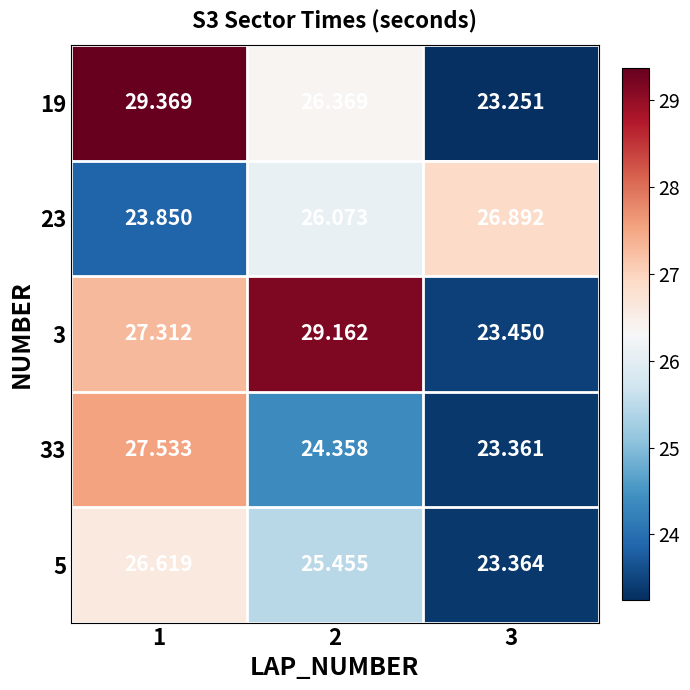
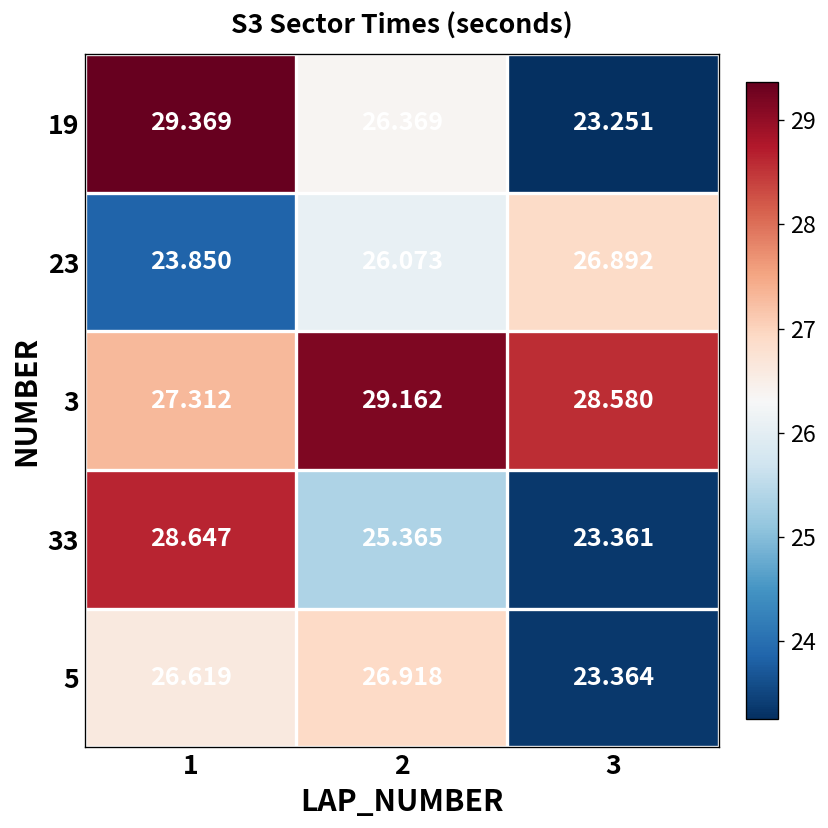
  {
    "19": {
      "1": 29.369,
      "3": 23.251
    },
    "23": {
      "1": 23.850,
      "3": 26.892
    },
    "3": {
      "1": 27.312,
      "2": 29.162,
-     "3": 23.450
+     "3": 28.580
    },
    "33": {
-     "1": 27.533,
-     "2": 24.358,
+     "1": 28.647,
+     "2": 25.365,
      "3": 23.361
    },
    "5": {
-     "2": 25.455,
+     "2": 26.918,
      "3": 23.364
    }
  }
